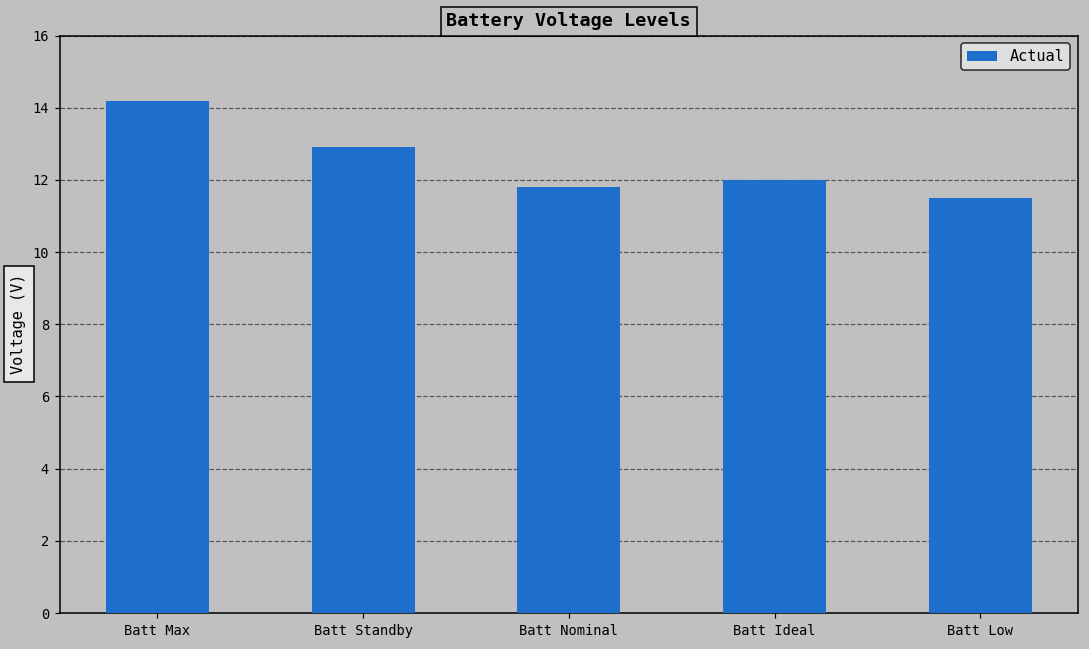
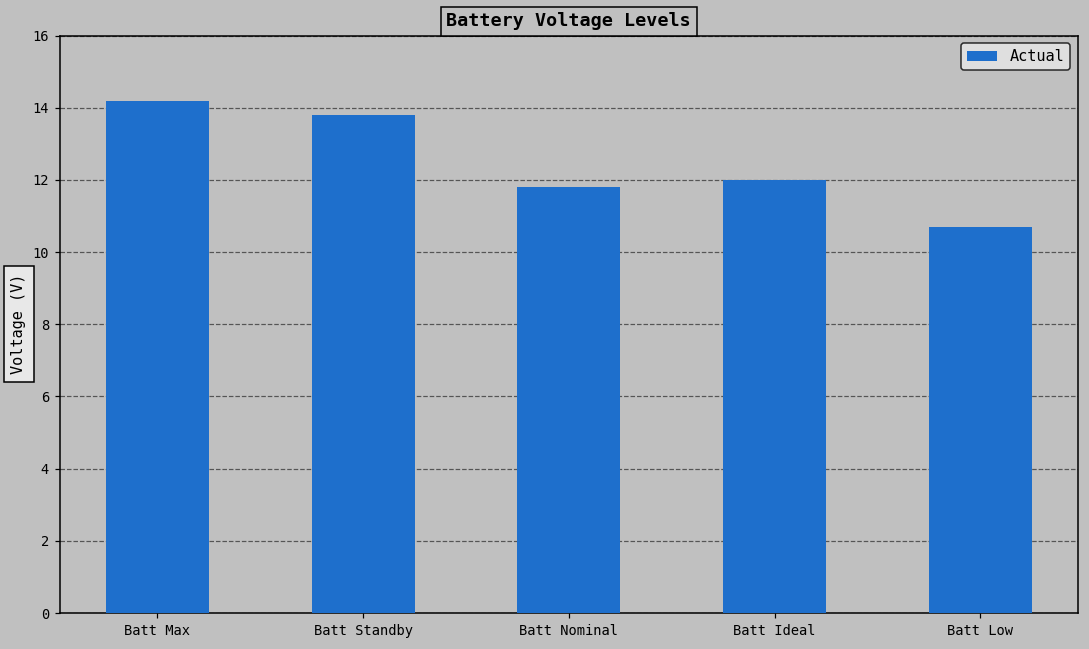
  {
    "Batt Max": 14.2,
-   "Batt Standby": 12.9,
+   "Batt Standby": 13.8,
    "Batt Nominal": 11.8,
    "Batt Ideal": 12.0,
-   "Batt Low": 11.5
+   "Batt Low": 10.7
  }
